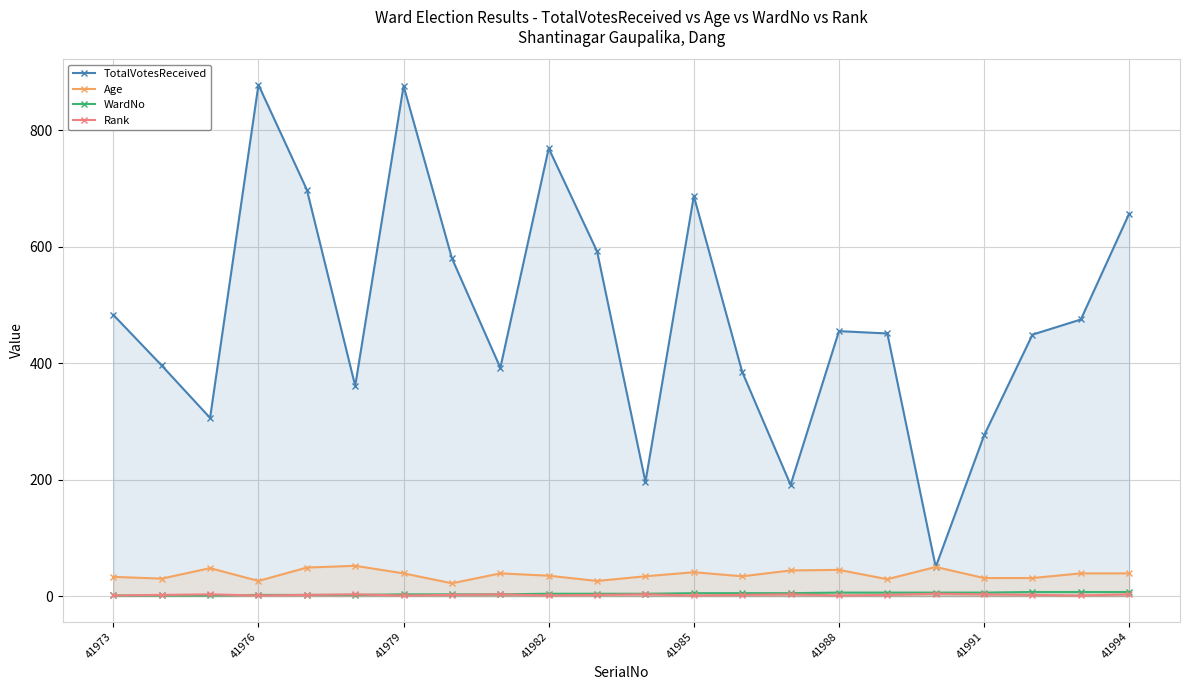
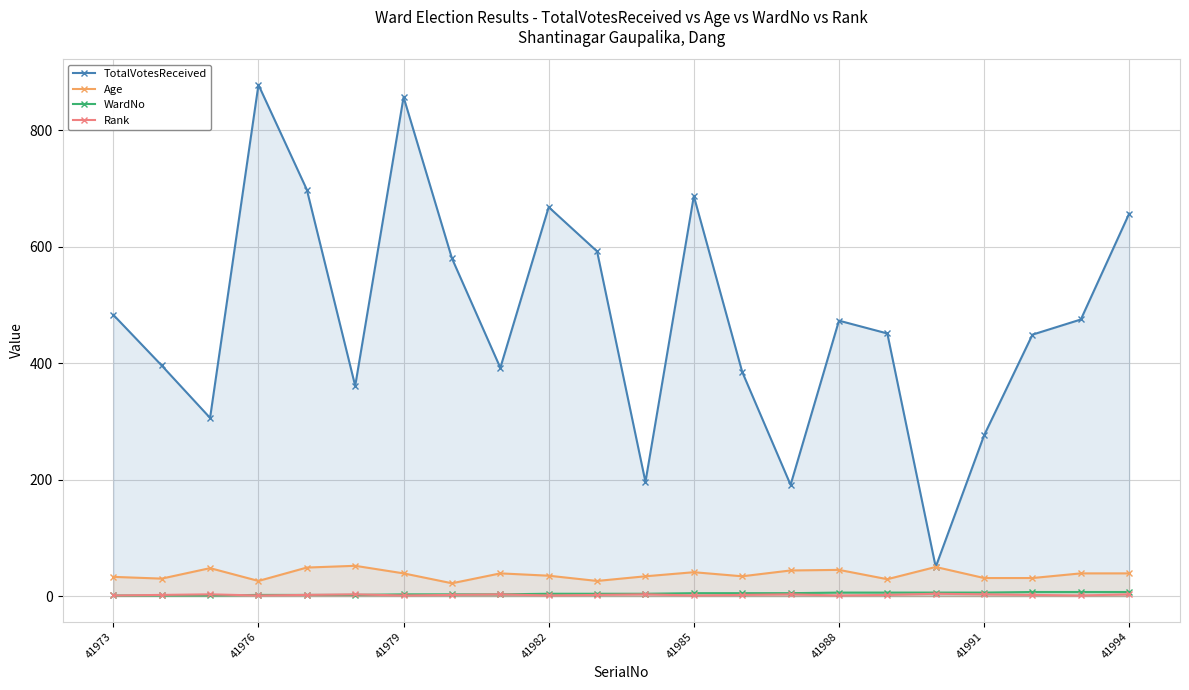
  {
    "TotalVotesReceived": {
      "41973": 480,
      "41976": 880,
-     "41979": 880,
-     "41982": 770,
+     "41979": 860,
+     "41982": 670,
      "41985": 690,
-     "41988": 460,
+     "41988": 470,
      "41991": 280,
      "41994": 660
    },
    "WardNo": {
      "41988": 10
    }
  }
